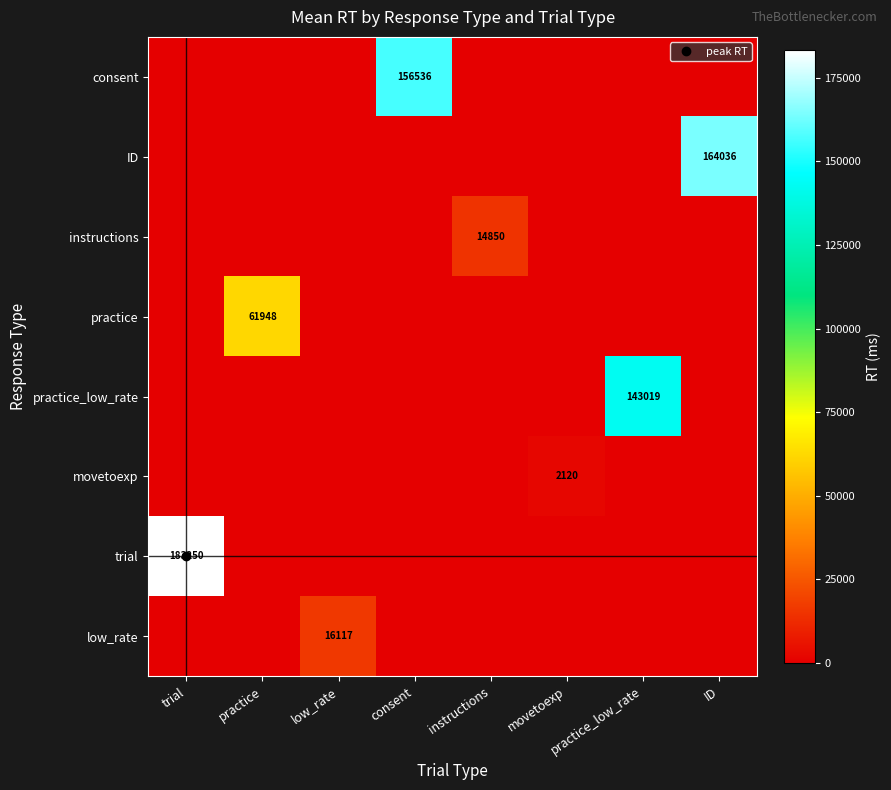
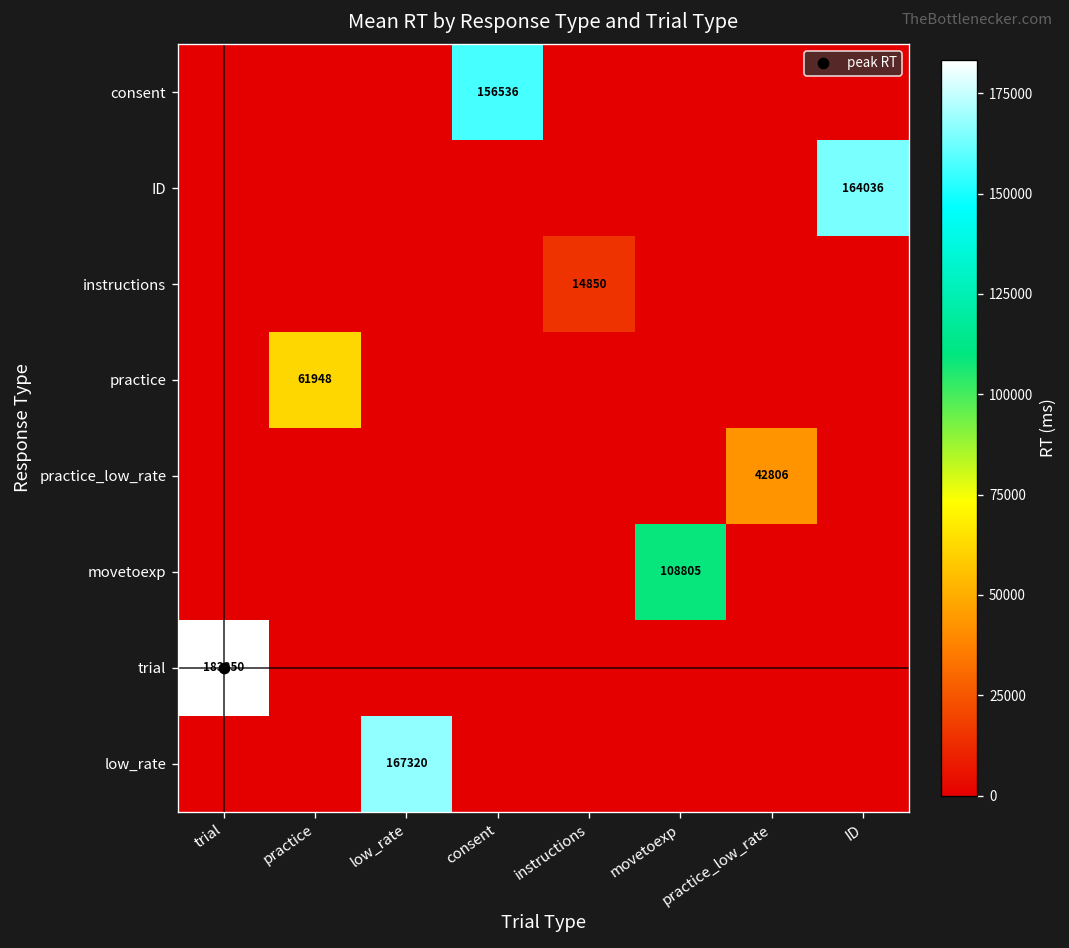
  {
    "consent": {
      "consent": 156536
    },
    "ID": {
      "ID": 164036
    },
    "instructions": {
      "instructions": 14850
    },
    "practice": {
      "practice": 61948
    },
    "practice_low_rate": {
-     "practice_low_rate": 143019
+     "practice_low_rate": 42806
    },
    "movetoexp": {
-     "movetoexp": 2120
+     "movetoexp": 108805
    },
    "low_rate": {
-     "low_rate": 16117
+     "low_rate": 167320
    }
  }
